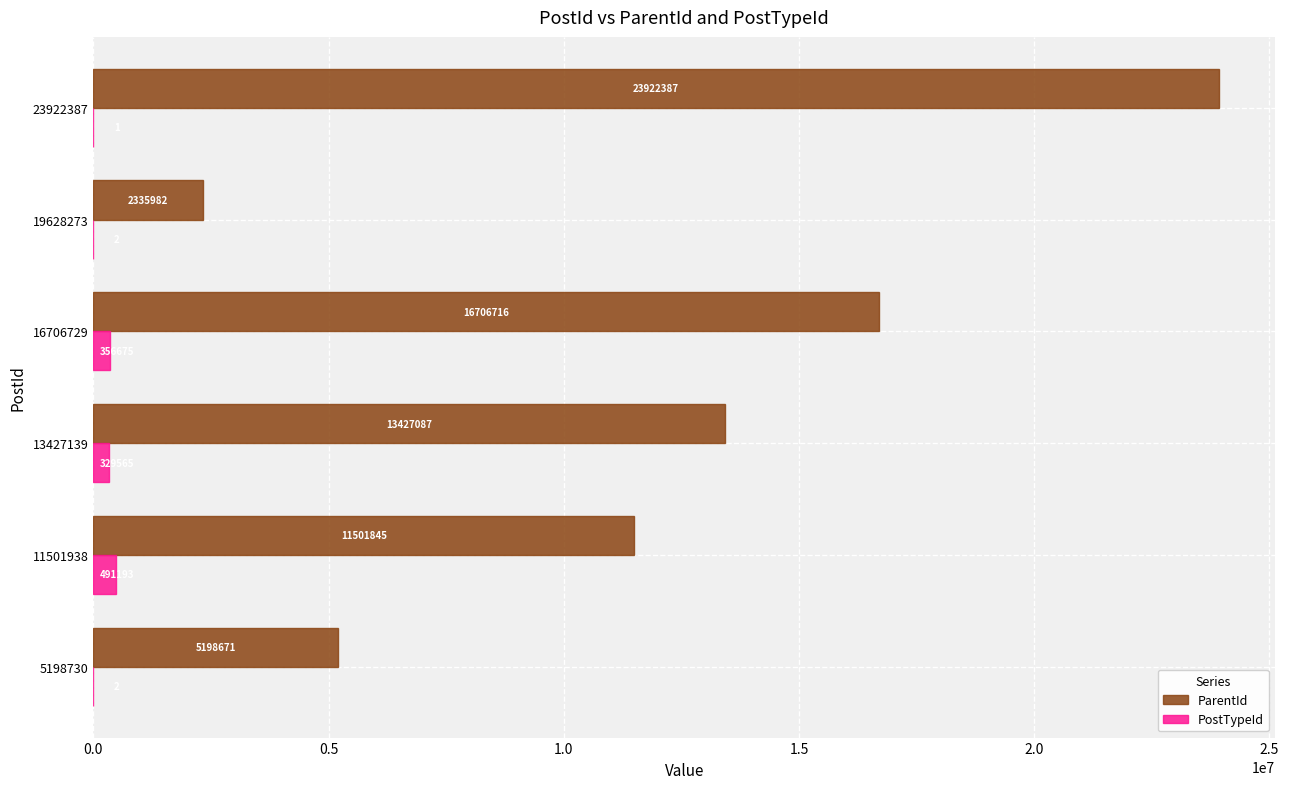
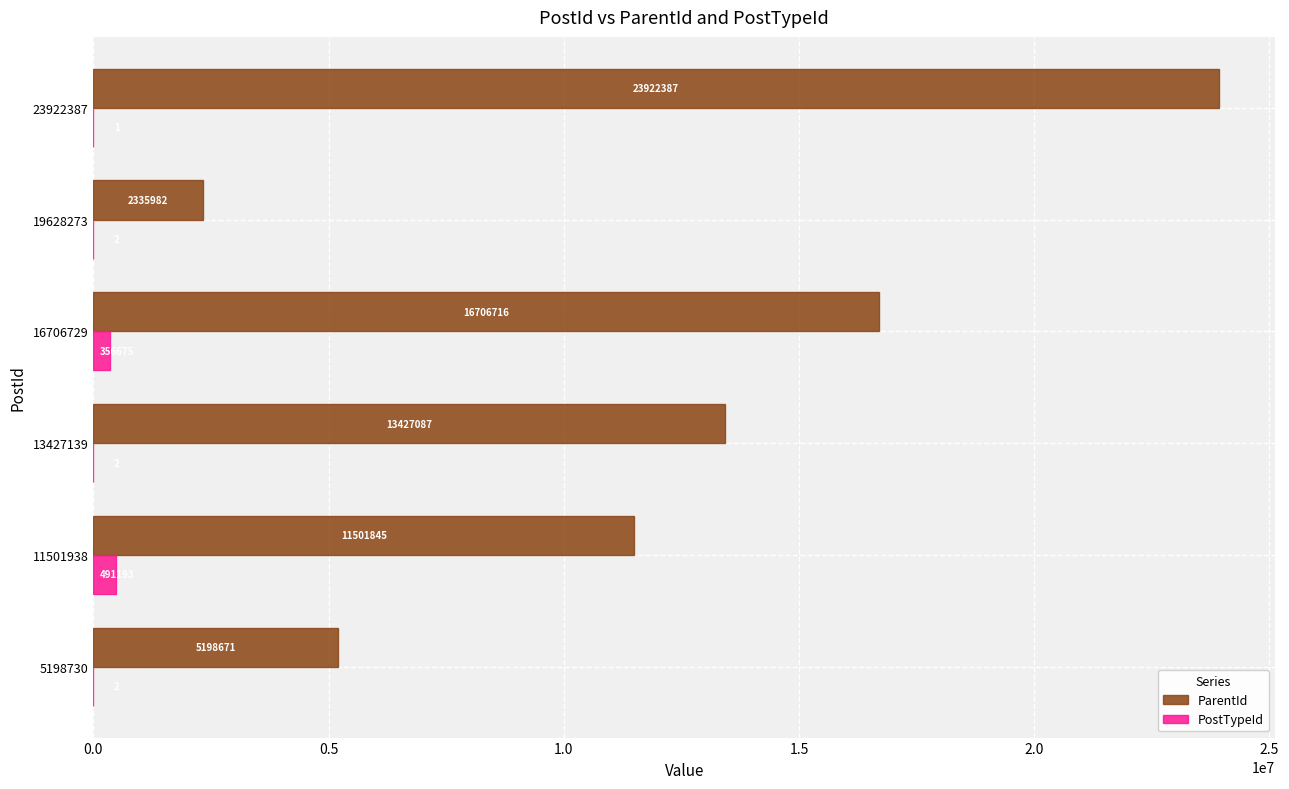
  {
    "ParentId": {
      "23922387": 23922387,
      "19628273": 2335982,
      "16706729": 16706716,
      "13427139": 13427087,
      "11501938": 11501845,
      "5198730": 5198671
    },
    "PostTypeId": {
      "16706729": 400000,
-     "13427139": 300000,
+     "13427139": 0,
      "11501938": 500000
    }
  }
